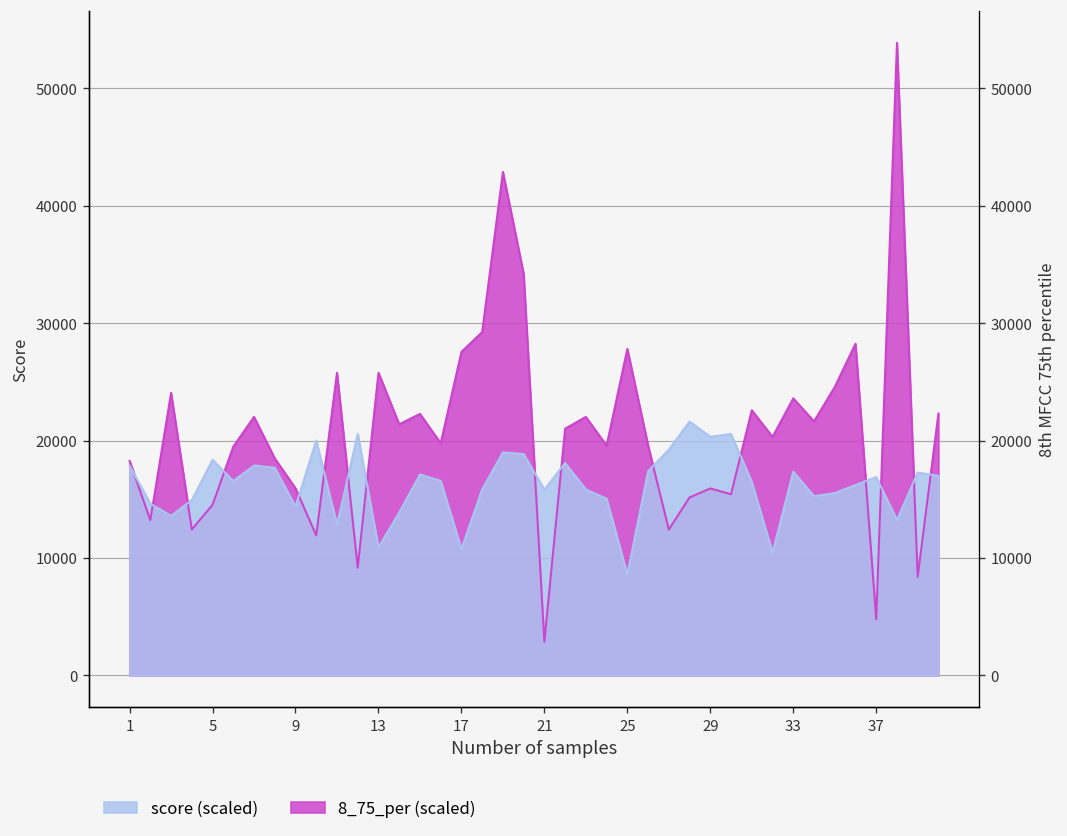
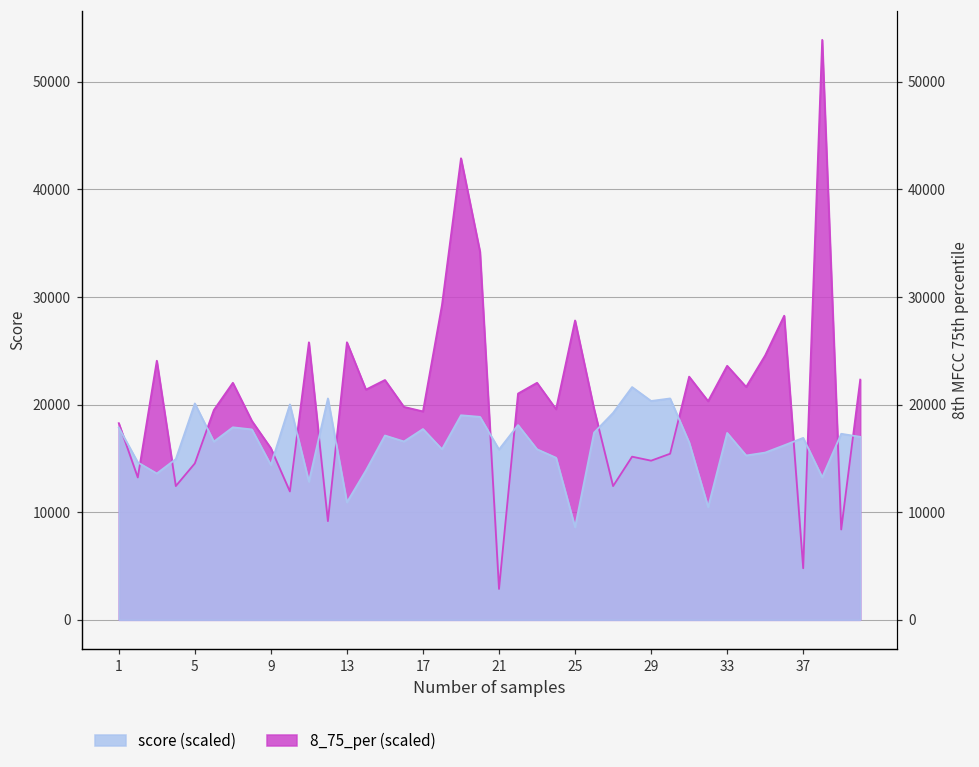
  {
    "8_75_per (scaled)": {
      "1": 18000,
      "5": 15000,
      "9": 16000,
      "13": 26000,
-     "17": 28000,
+     "17": 19000,
      "21": 3000,
      "25": 28000,
-     "29": 16000,
+     "29": 15000,
      "33": 24000,
      "37": 5000
    },
    "score (scaled)": {
      "1": 18000,
-     "5": 18000,
+     "5": 20000,
      "9": 14000,
      "13": 11000,
-     "17": 11000,
+     "17": 18000,
      "21": 16000,
      "25": 9000,
      "29": 20000,
      "33": 17000,
      "37": 17000
    }
  }
